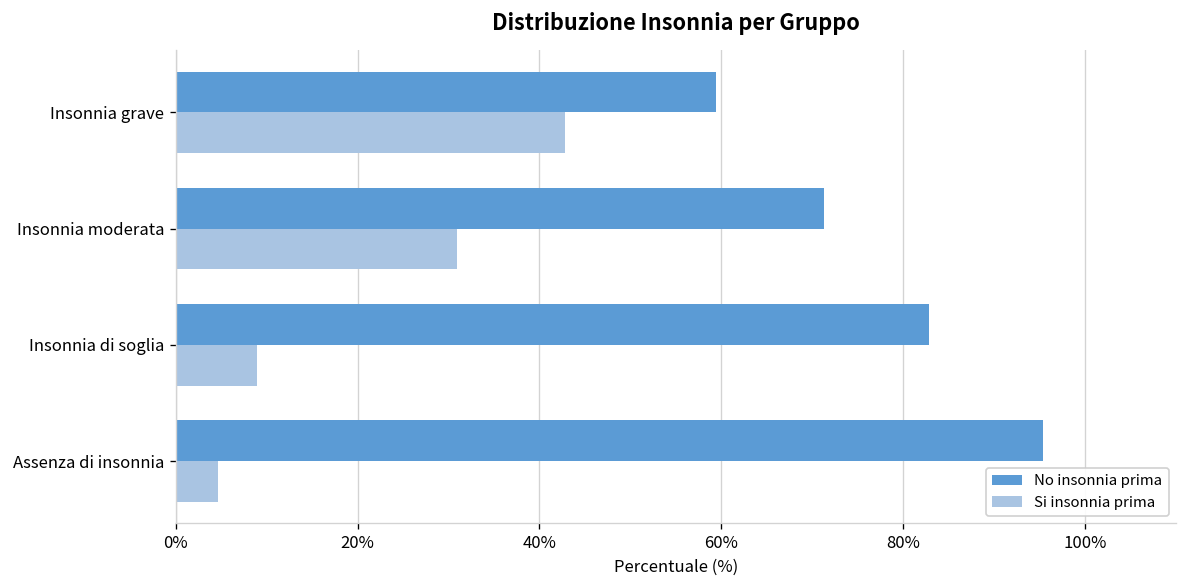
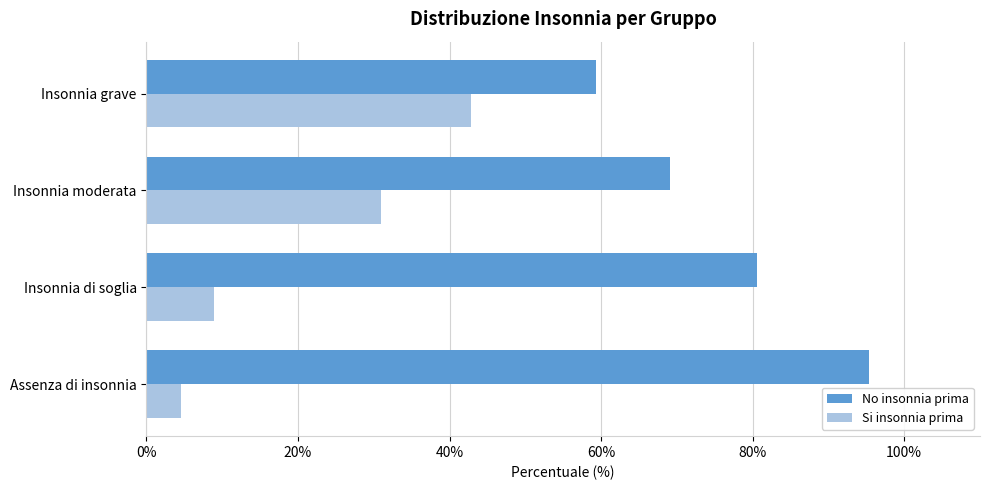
  {
    "No insonnia prima": {
      "Insonnia grave": "59%",
-     "Insonnia moderata": "71%",
-     "Insonnia di soglia": "83%",
+     "Insonnia moderata": "69%",
+     "Insonnia di soglia": "81%",
      "Assenza di insonnia": "95%"
    },
    "Si insonnia prima": {
      "Insonnia grave": "43%",
      "Insonnia moderata": "31%",
      "Insonnia di soglia": "9%",
      "Assenza di insonnia": "5%"
    }
  }
